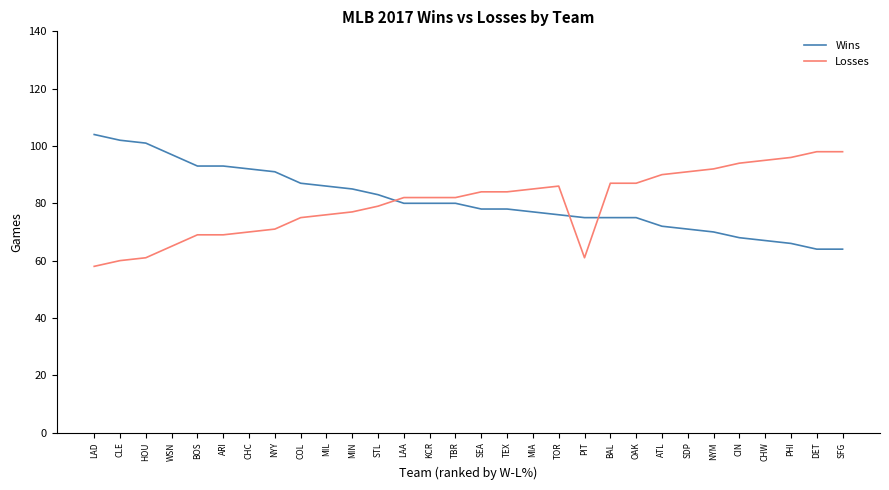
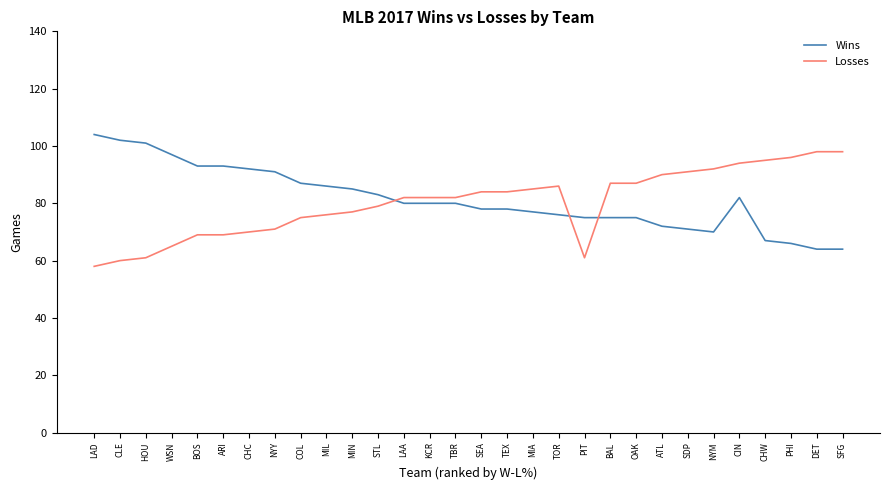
  {
    "Wins": {
      "LAD": 104,
      "CLE": 102,
      "HOU": 101,
      "WSN": 97,
      "BOS": 93,
      "ARI": 93,
      "CHC": 92,
      "NYY": 91,
      "COL": 87,
      "MIL": 86,
      "MIN": 85,
      "STL": 83,
      "LAA": 80,
      "KCR": 80,
      "TBR": 80,
      "SEA": 78,
      "TEX": 78,
      "MIA": 77,
      "TOR": 76,
      "PIT": 75,
      "BAL": 75,
      "OAK": 75,
      "ATL": 72,
      "SDP": 71,
      "NYM": 70,
-     "CIN": 68,
+     "CIN": 82,
      "CHW": 67,
      "PHI": 66,
      "DET": 64,
      "SFG": 64
    },
    "Losses": {
      "LAD": 58,
      "CLE": 60,
      "HOU": 61,
      "WSN": 65,
      "BOS": 69,
      "ARI": 69,
      "CHC": 70,
      "NYY": 71,
      "COL": 75,
      "MIL": 76,
      "MIN": 77,
      "STL": 79,
      "LAA": 82,
      "KCR": 82,
      "TBR": 82,
      "SEA": 84,
      "TEX": 84,
      "MIA": 85,
      "TOR": 86,
      "PIT": 61,
      "BAL": 87,
      "OAK": 87,
      "ATL": 90,
      "SDP": 91,
      "NYM": 92,
      "CIN": 94,
      "CHW": 95,
      "PHI": 96,
      "DET": 98,
      "SFG": 98
    }
  }
